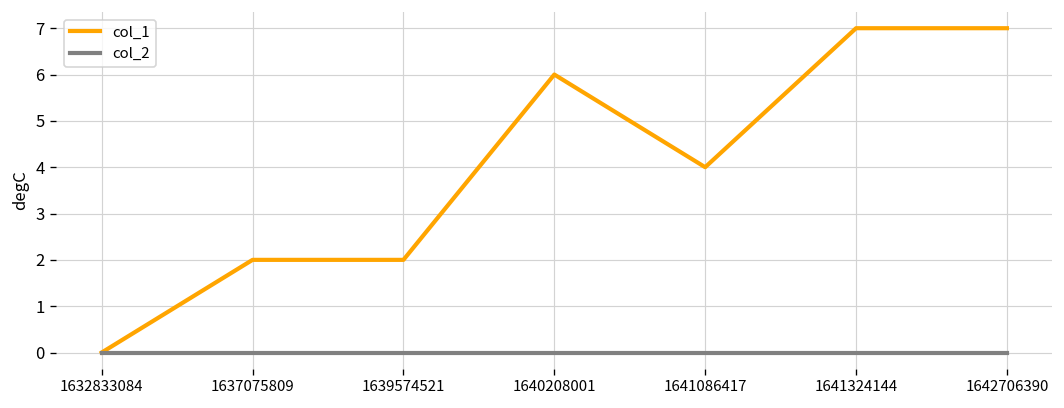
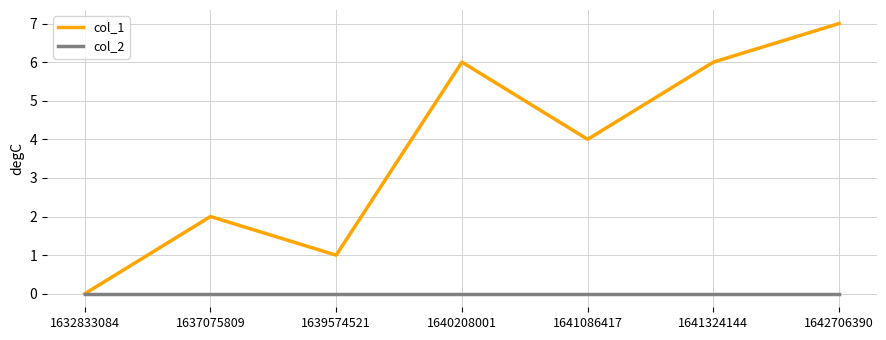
  {
    "col_1": {
      "1637075809": 2,
-     "1639574521": 2,
+     "1639574521": 1,
      "1640208001": 6,
      "1641086417": 4,
-     "1641324144": 7,
+     "1641324144": 6,
      "1642706390": 7
    },
    "col_2": {
      "1637075809": 0,
      "1639574521": 0,
      "1640208001": 0,
      "1641086417": 0,
      "1641324144": 0,
      "1642706390": 0
    }
  }
